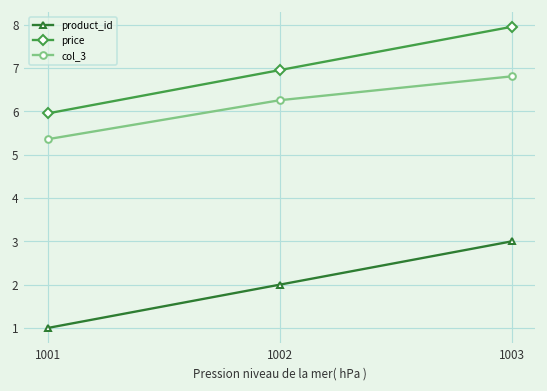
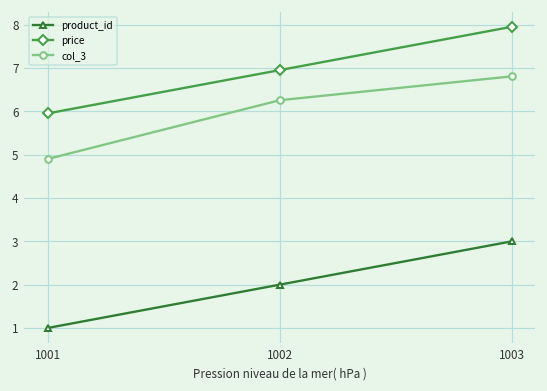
  {
    "col_3": {
-     "1001": 5.4,
+     "1001": 4.9,
      "1002": 6.3,
      "1003": 6.8
    }
  }
